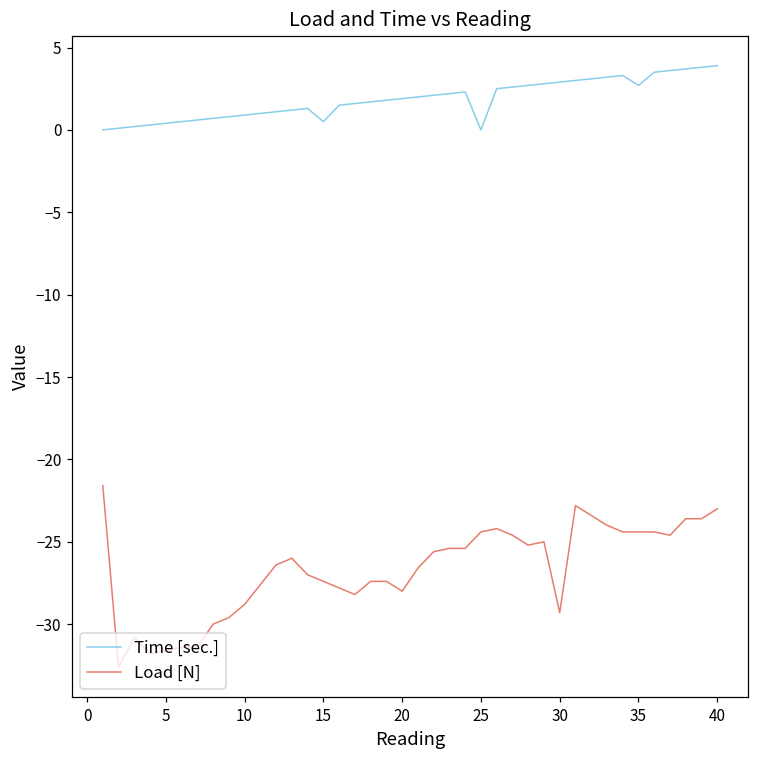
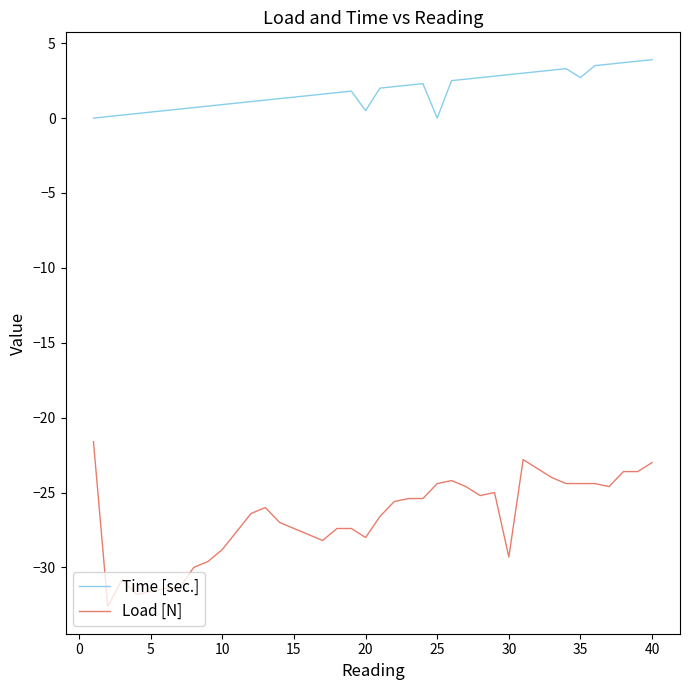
  {
    "Time [sec.]": {
      "5": 0.4,
      "10": 0.9,
-     "15": 0.5,
-     "20": 1.9,
+     "15": 1.4,
+     "20": 0.5,
      "25": 0.0,
      "30": 2.9,
      "35": 2.7,
      "40": 3.9
    },
    "Load [N]": {
      "10": -28.8,
      "15": -27.4,
      "20": -28.0,
      "25": -24.4,
      "30": -29.3,
      "35": -24.4,
      "40": -23.0
    }
  }
